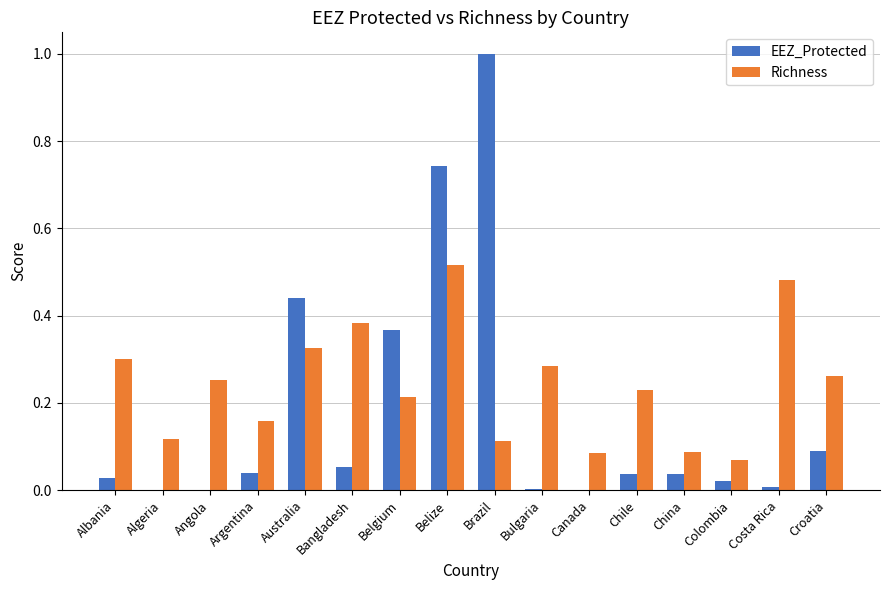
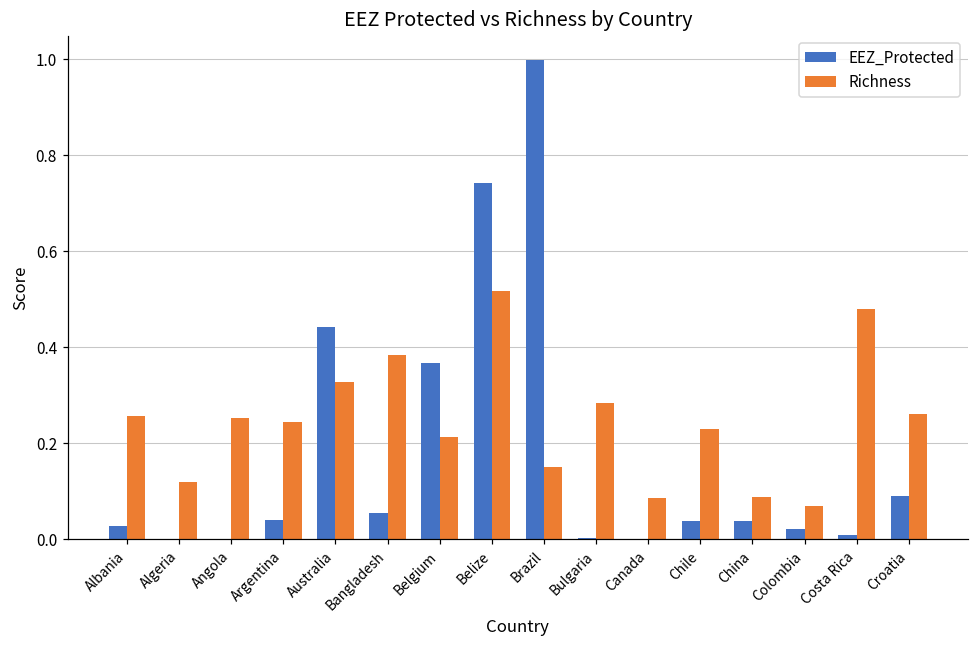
  {
    "EEZ_Protected": {
      "Albania": 0.03,
      "Argentina": 0.04,
      "Australia": 0.44,
      "Bangladesh": 0.05,
      "Belgium": 0.37,
      "Belize": 0.74,
      "Brazil": 1.00,
      "Chile": 0.04,
      "China": 0.04,
      "Colombia": 0.02,
      "Costa Rica": 0.01,
      "Croatia": 0.09
    },
    "Richness": {
-     "Albania": 0.30,
+     "Albania": 0.26,
      "Algeria": 0.12,
      "Angola": 0.25,
-     "Argentina": 0.16,
+     "Argentina": 0.24,
      "Australia": 0.33,
      "Bangladesh": 0.38,
      "Belgium": 0.21,
      "Belize": 0.52,
-     "Brazil": 0.11,
+     "Brazil": 0.15,
      "Bulgaria": 0.28,
      "Canada": 0.09,
      "Chile": 0.23,
      "China": 0.09,
      "Colombia": 0.07,
      "Costa Rica": 0.48,
      "Croatia": 0.26
    }
  }
